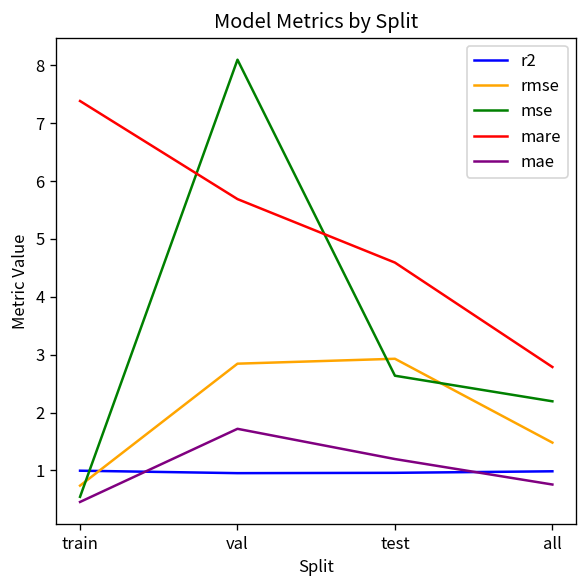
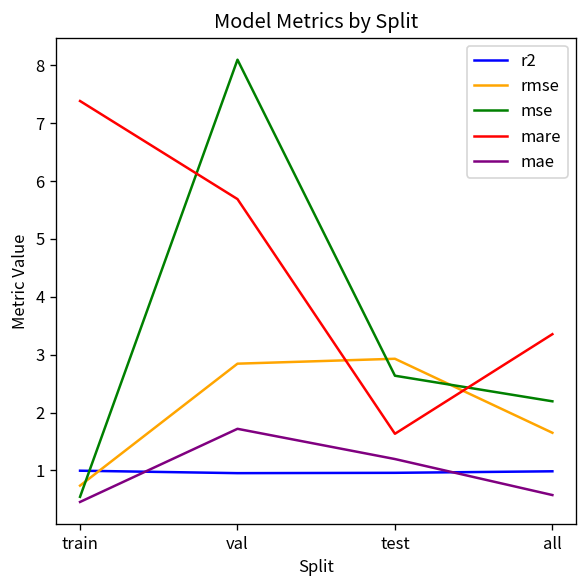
  {
    "r2": {
      "train": 1.0,
      "val": 1.0,
      "test": 1.0,
      "all": 1.0
    },
    "rmse": {
      "train": 0.7,
      "val": 2.8,
      "test": 2.9,
-     "all": 1.5
+     "all": 1.7
    },
    "mse": {
      "train": 0.5,
      "val": 8.1,
      "test": 2.6,
      "all": 2.2
    },
    "mare": {
      "train": 7.4,
      "val": 5.7,
-     "test": 4.6,
-     "all": 2.8
+     "test": 1.6,
+     "all": 3.4
    },
    "mae": {
      "train": 0.5,
      "val": 1.7,
      "test": 1.2,
-     "all": 0.8
+     "all": 0.6
    }
  }
